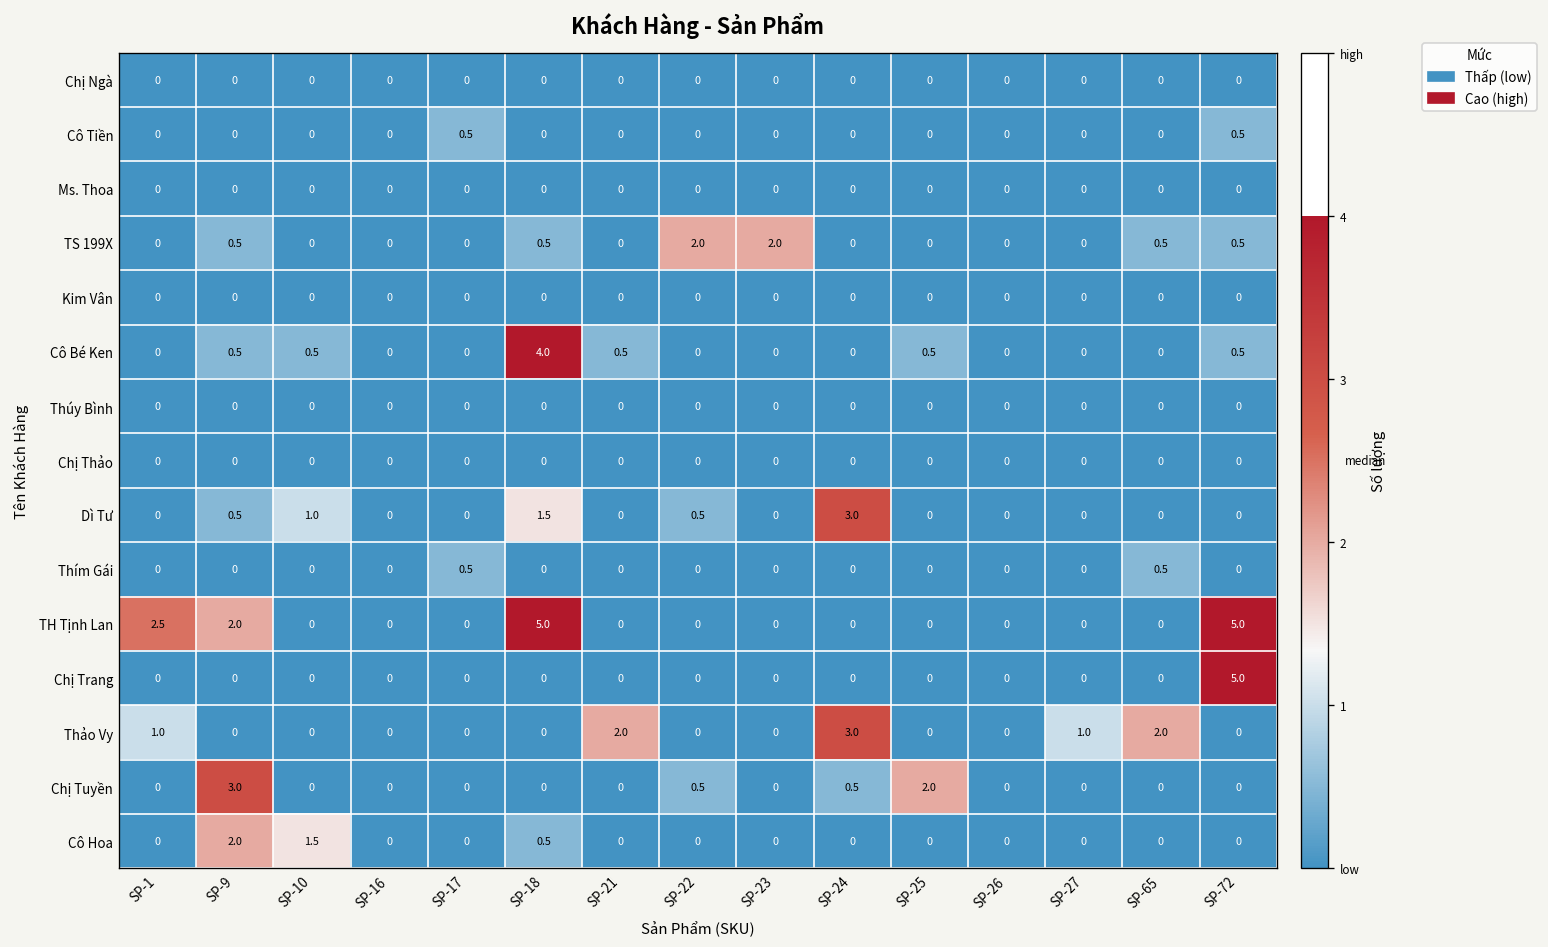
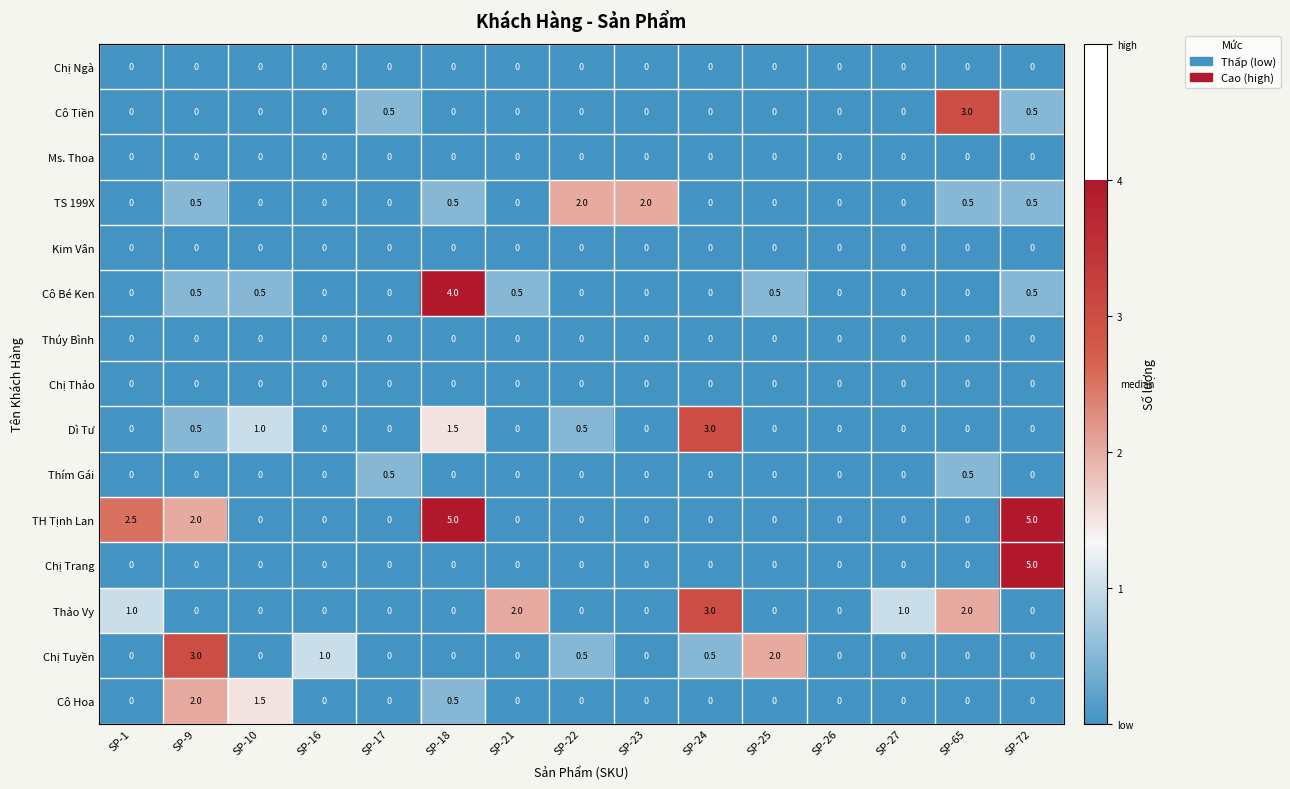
  {
    "Cô Tiền": {
      "SP-1": 0,
      "SP-9": 0,
      "SP-10": 0,
      "SP-16": 0,
      "SP-17": 0.5,
      "SP-18": 0,
      "SP-21": 0,
      "SP-22": 0,
      "SP-23": 0,
      "SP-24": 0,
      "SP-25": 0,
      "SP-26": 0,
      "SP-27": 0,
-     "SP-65": 0,
+     "SP-65": 3.0,
      "SP-72": 0.5
    },
    "Chị Tuyền": {
      "SP-1": 0,
      "SP-9": 3.0,
      "SP-10": 0,
-     "SP-16": 0,
+     "SP-16": 1.0,
      "SP-17": 0,
      "SP-18": 0,
      "SP-21": 0,
      "SP-22": 0.5,
      "SP-23": 0,
      "SP-24": 0.5,
      "SP-25": 2.0,
      "SP-26": 0,
      "SP-27": 0,
      "SP-65": 0,
      "SP-72": 0
    }
  }
